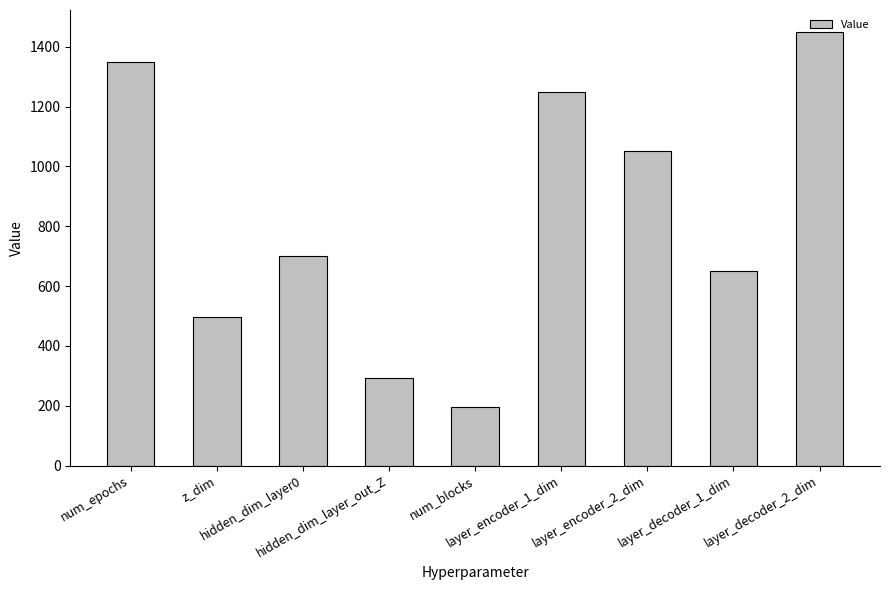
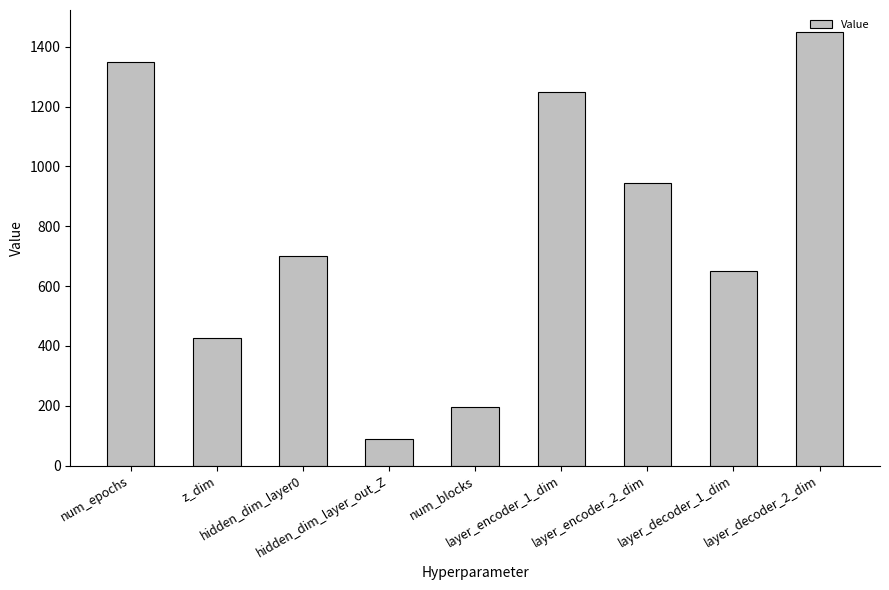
  {
    "num_epochs": 1350,
-   "z_dim": 500,
+   "z_dim": 430,
    "hidden_dim_layer0": 700,
-   "hidden_dim_layer_out_Z": 290,
+   "hidden_dim_layer_out_Z": 90,
    "num_blocks": 200,
    "layer_encoder_1_dim": 1250,
-   "layer_encoder_2_dim": 1050,
+   "layer_encoder_2_dim": 940,
    "layer_decoder_1_dim": 650,
    "layer_decoder_2_dim": 1450
  }
